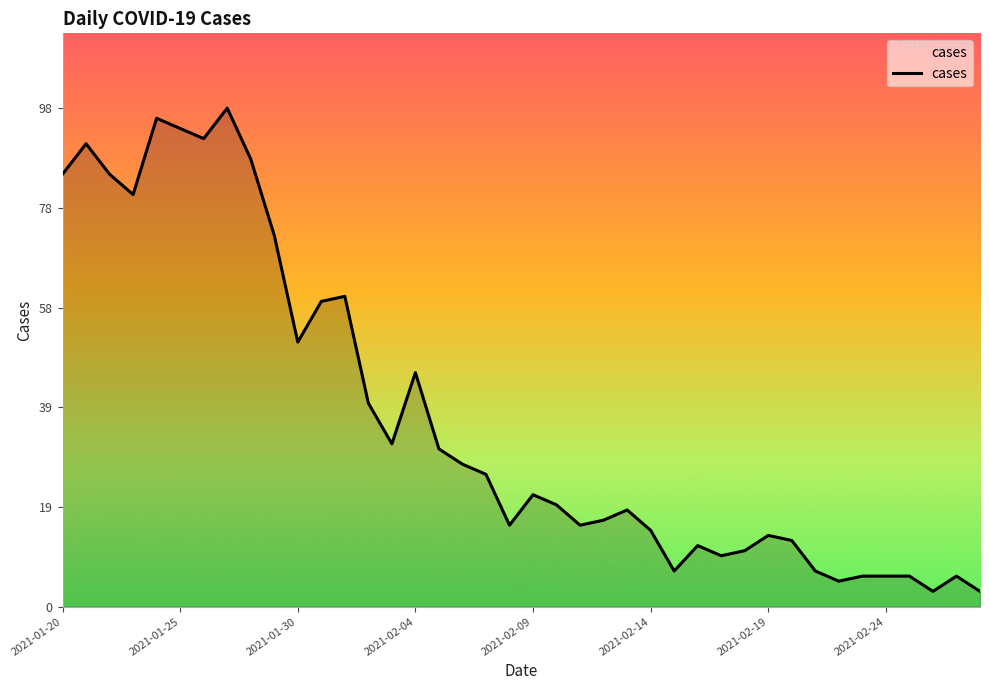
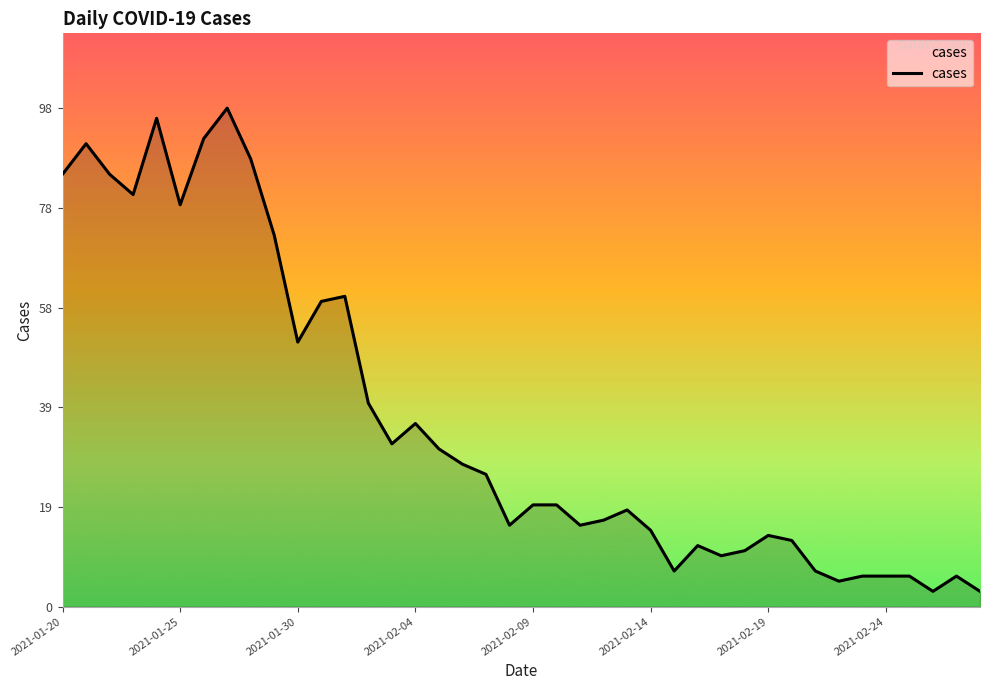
  {
    "2021-01-20": 85,
-   "2021-01-25": 94,
+   "2021-01-25": 79,
    "2021-01-30": 52,
-   "2021-02-04": 46,
-   "2021-02-09": 22,
+   "2021-02-04": 36,
+   "2021-02-09": 20,
    "2021-02-14": 15,
    "2021-02-19": 14,
    "2021-02-24": 6
  }
